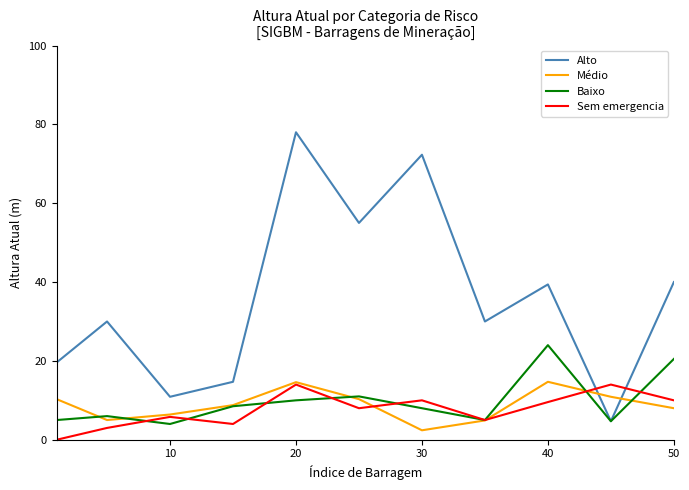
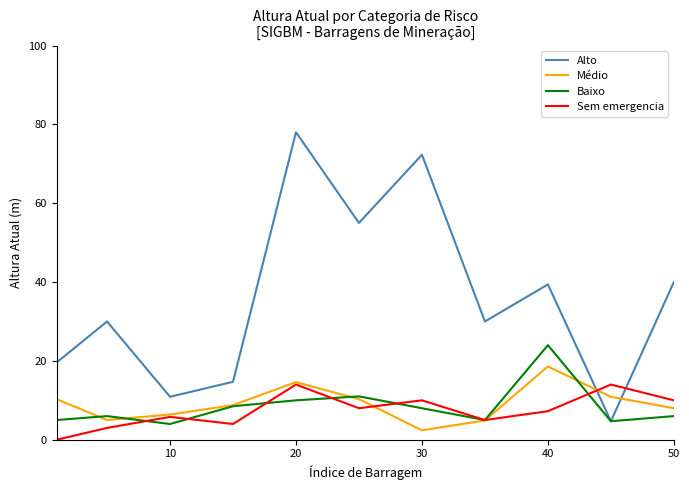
  {
    "Alto": {
      "10": 11,
      "20": 78,
      "30": 72,
      "40": 39,
      "50": 40
    },
    "Médio": {
      "30": 2,
-     "40": 15,
+     "40": 19,
      "50": 8
    },
    "Baixo": {
      "10": 4,
      "20": 10,
      "30": 8,
      "40": 24,
-     "50": 21
+     "50": 6
    },
    "Sem emergencia": {
      "30": 10,
-     "40": 10,
+     "40": 7,
      "50": 10
    }
  }
